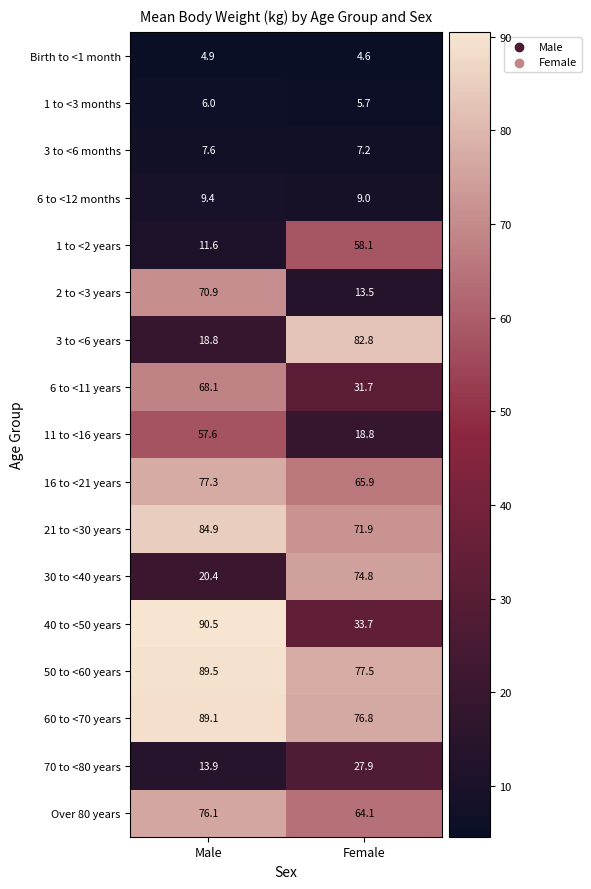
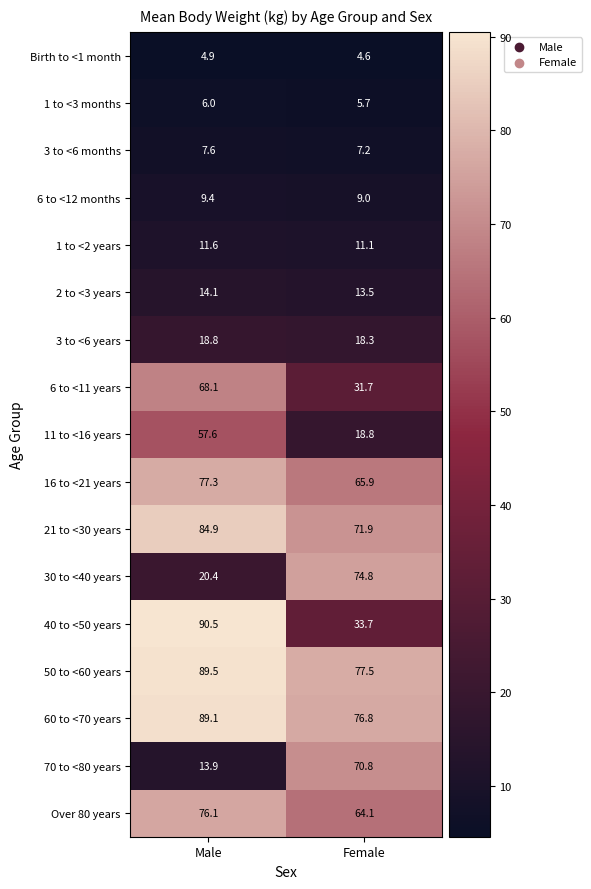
  {
    "Birth to <1 month": {
      "Male": 4.9,
      "Female": 4.6
    },
    "1 to <3 months": {
      "Male": 6.0,
      "Female": 5.7
    },
    "3 to <6 months": {
      "Male": 7.6,
      "Female": 7.2
    },
    "6 to <12 months": {
      "Male": 9.4,
      "Female": 9.0
    },
    "1 to <2 years": {
      "Male": 11.6,
-     "Female": 58.1
+     "Female": 11.1
    },
    "2 to <3 years": {
-     "Male": 70.9,
+     "Male": 14.1,
      "Female": 13.5
    },
    "3 to <6 years": {
      "Male": 18.8,
-     "Female": 82.8
+     "Female": 18.3
    },
    "6 to <11 years": {
      "Male": 68.1,
      "Female": 31.7
    },
    "11 to <16 years": {
      "Male": 57.6,
      "Female": 18.8
    },
    "16 to <21 years": {
      "Male": 77.3,
      "Female": 65.9
    },
    "21 to <30 years": {
      "Male": 84.9,
      "Female": 71.9
    },
    "30 to <40 years": {
      "Male": 20.4,
      "Female": 74.8
    },
    "40 to <50 years": {
      "Male": 90.5,
      "Female": 33.7
    },
    "50 to <60 years": {
      "Male": 89.5,
      "Female": 77.5
    },
    "60 to <70 years": {
      "Male": 89.1,
      "Female": 76.8
    },
    "70 to <80 years": {
      "Male": 13.9,
-     "Female": 27.9
+     "Female": 70.8
    },
    "Over 80 years": {
      "Male": 76.1,
      "Female": 64.1
    }
  }
